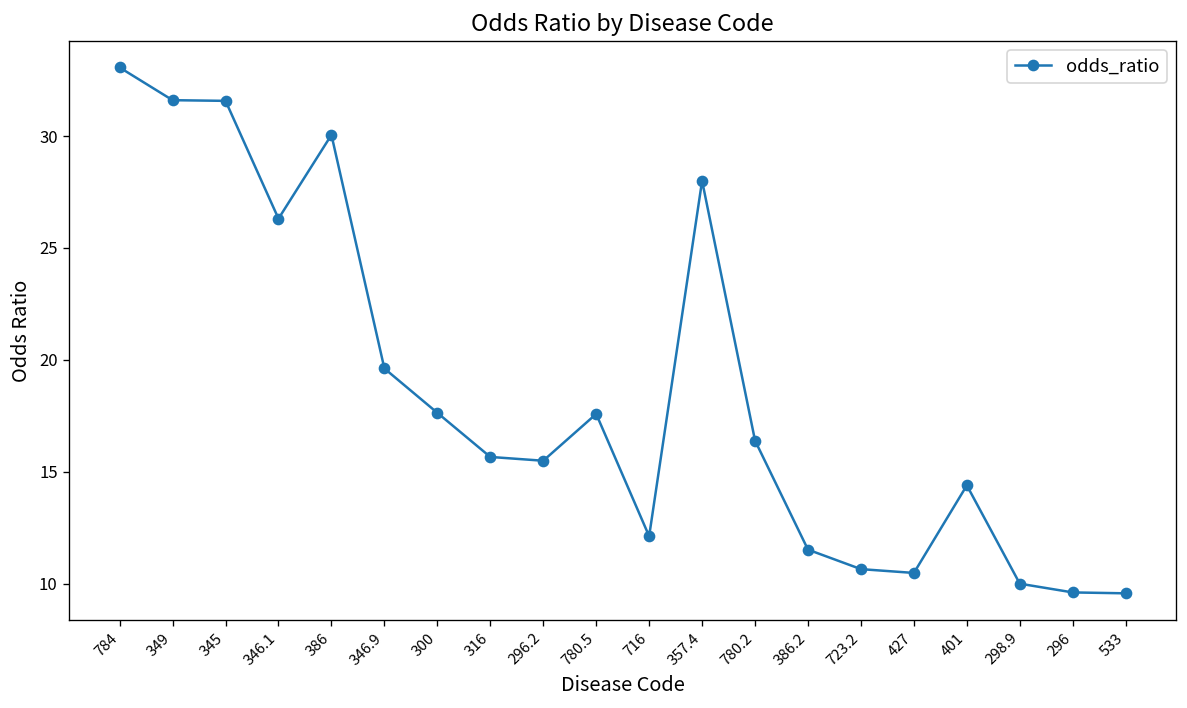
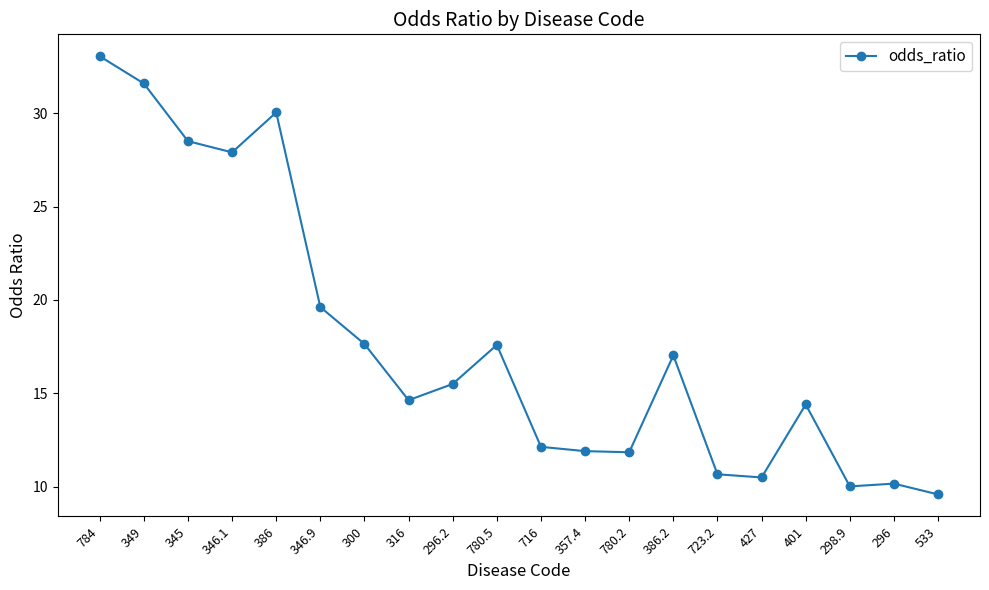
  {
    "784": 33.1,
    "349": 31.6,
-   "345": 31.6,
-   "346.1": 26.3,
+   "345": 28.5,
+   "346.1": 27.9,
    "386": 30.1,
    "346.9": 19.6,
    "300": 17.6,
-   "316": 15.7,
+   "316": 14.6,
    "296.2": 15.5,
    "780.5": 17.6,
    "716": 12.1,
-   "357.4": 28.0,
-   "780.2": 16.4,
-   "386.2": 11.5,
+   "357.4": 11.9,
+   "780.2": 11.8,
+   "386.2": 17.0,
    "723.2": 10.7,
    "427": 10.5,
    "401": 14.4,
    "298.9": 10.0,
-   "296": 9.6,
+   "296": 10.2,
    "533": 9.6
  }
